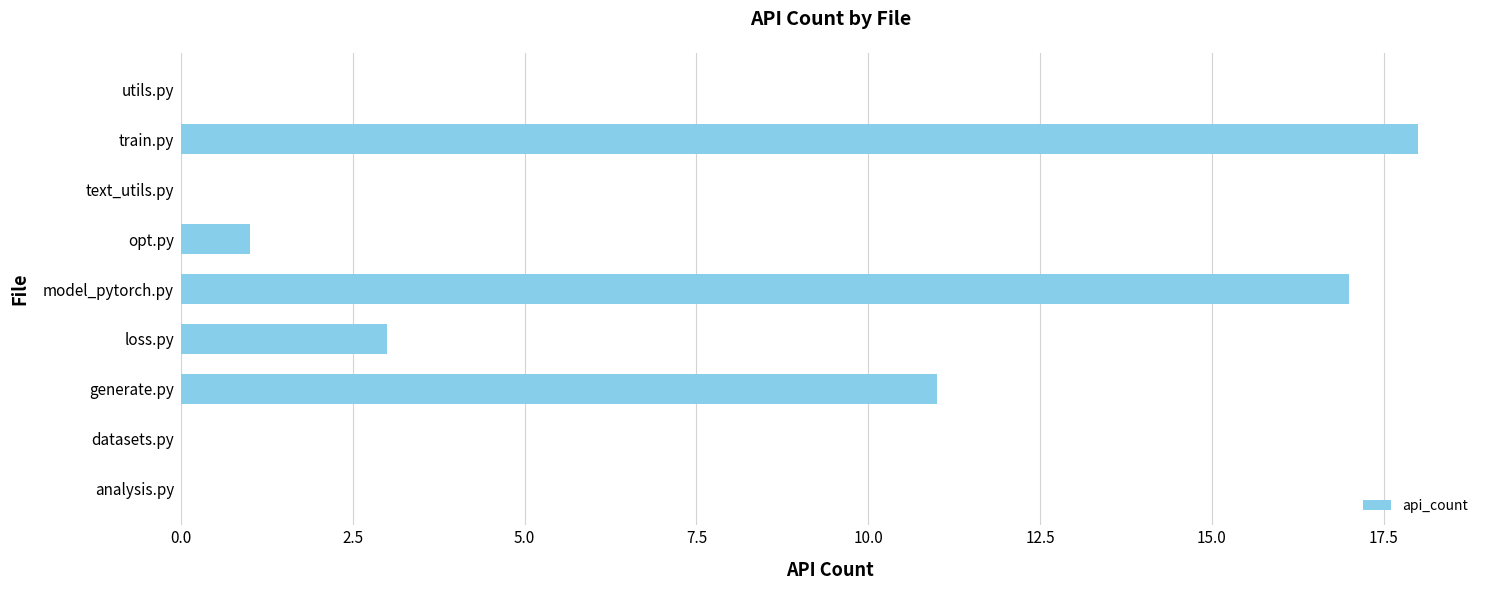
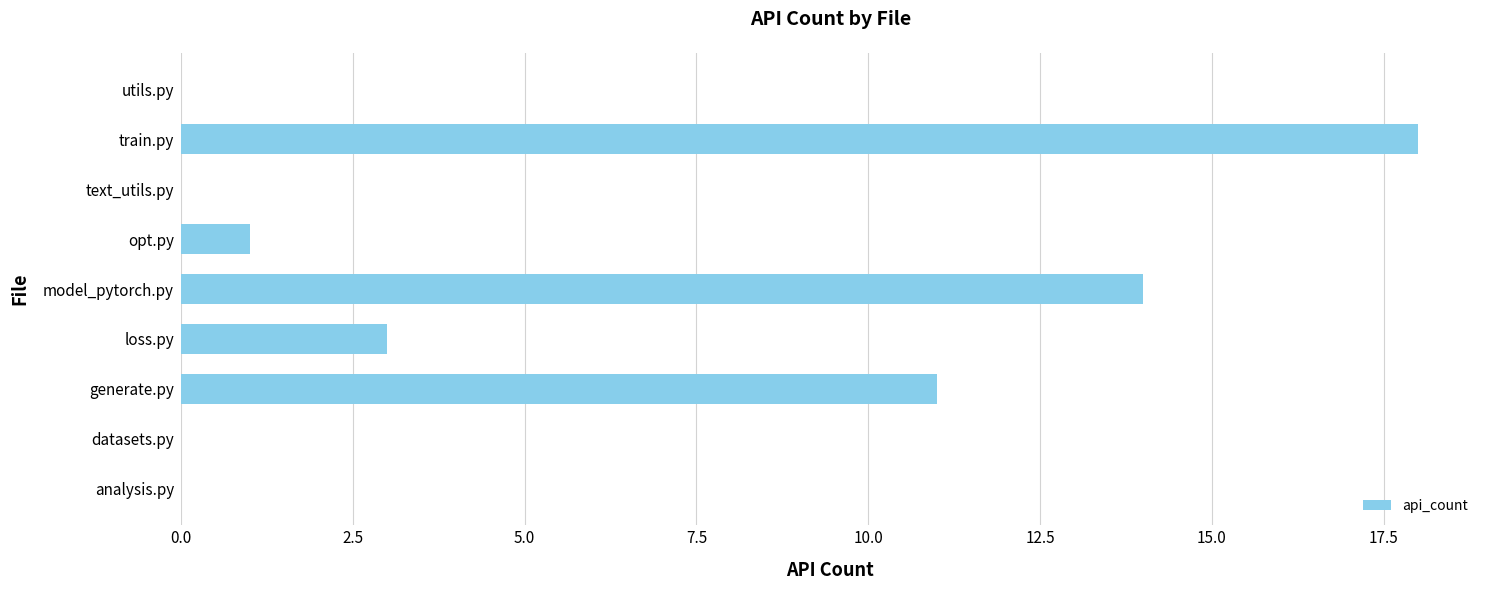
  {
    "utils.py": 0,
    "train.py": 18,
    "text_utils.py": 0,
    "opt.py": 1,
-   "model_pytorch.py": 17,
+   "model_pytorch.py": 14,
    "loss.py": 3,
    "generate.py": 11,
    "datasets.py": 0,
    "analysis.py": 0
  }
